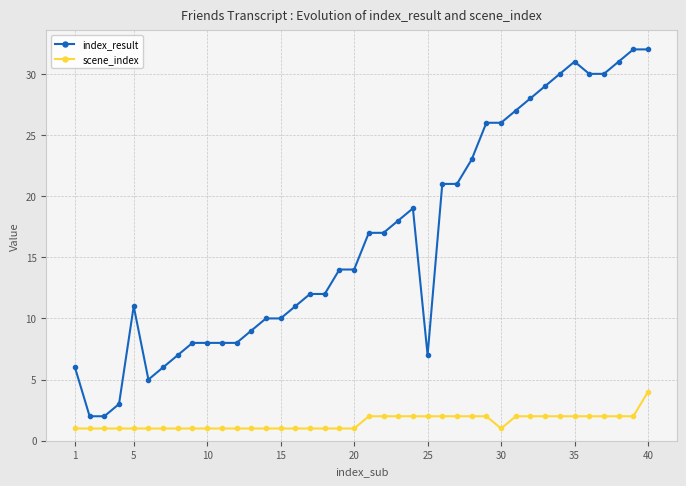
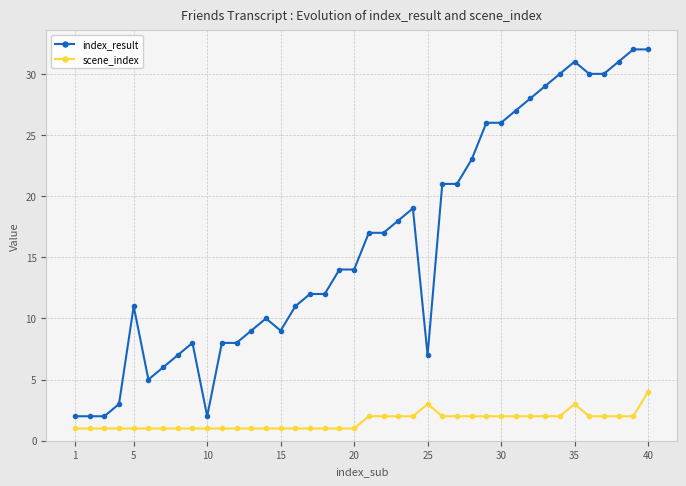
  {
    "index_result": {
-     "1": 6,
+     "1": 2,
      "5": 11,
-     "10": 8,
-     "15": 10,
+     "10": 2,
+     "15": 9,
      "20": 14,
      "25": 7,
      "30": 26,
      "35": 31,
      "40": 32
    },
    "scene_index": {
      "1": 1,
      "5": 1,
      "10": 1,
      "15": 1,
      "20": 1,
-     "25": 2,
-     "30": 1,
-     "35": 2,
+     "25": 3,
+     "30": 2,
+     "35": 3,
      "40": 4
    }
  }
